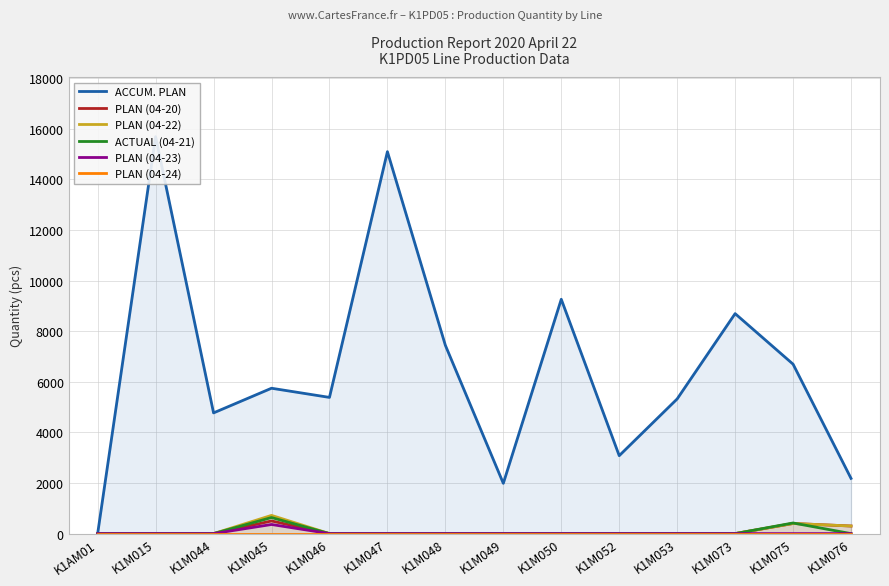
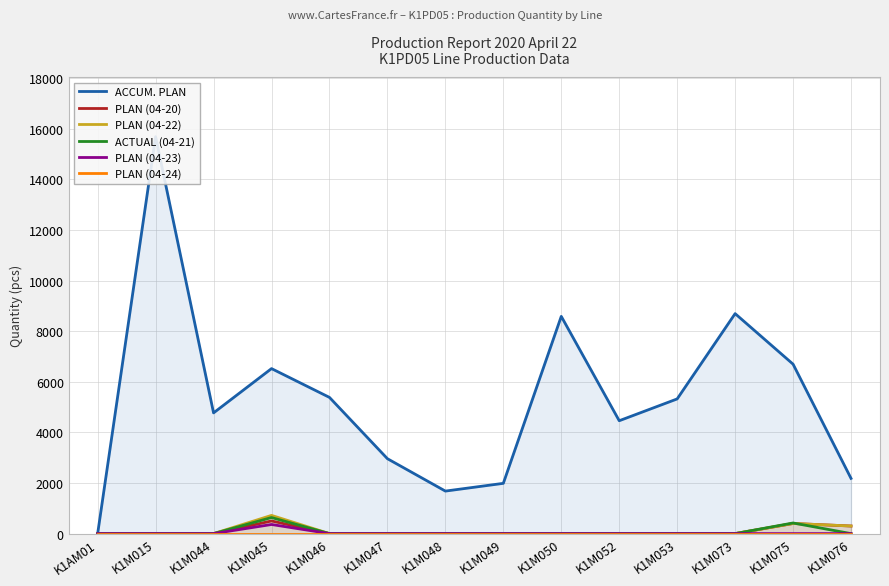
  {
    "ACCUM. PLAN": {
      "K1M044": 4800,
-     "K1M045": 5700,
+     "K1M045": 6500,
      "K1M046": 5400,
-     "K1M047": 15100,
-     "K1M048": 7400,
+     "K1M047": 3000,
+     "K1M048": 1700,
      "K1M049": 2000,
-     "K1M050": 9300,
-     "K1M052": 3100,
+     "K1M050": 8600,
+     "K1M052": 4500,
      "K1M053": 5300,
      "K1M073": 8700,
      "K1M075": 6700,
      "K1M076": 2200
    },
    "PLAN (04-20)": {
      "K1M045": 500
    },
    "PLAN (04-23)": {
      "K1M045": 400
    },
    "PLAN (04-24)": {
      "K1M045": 0
    }
  }
